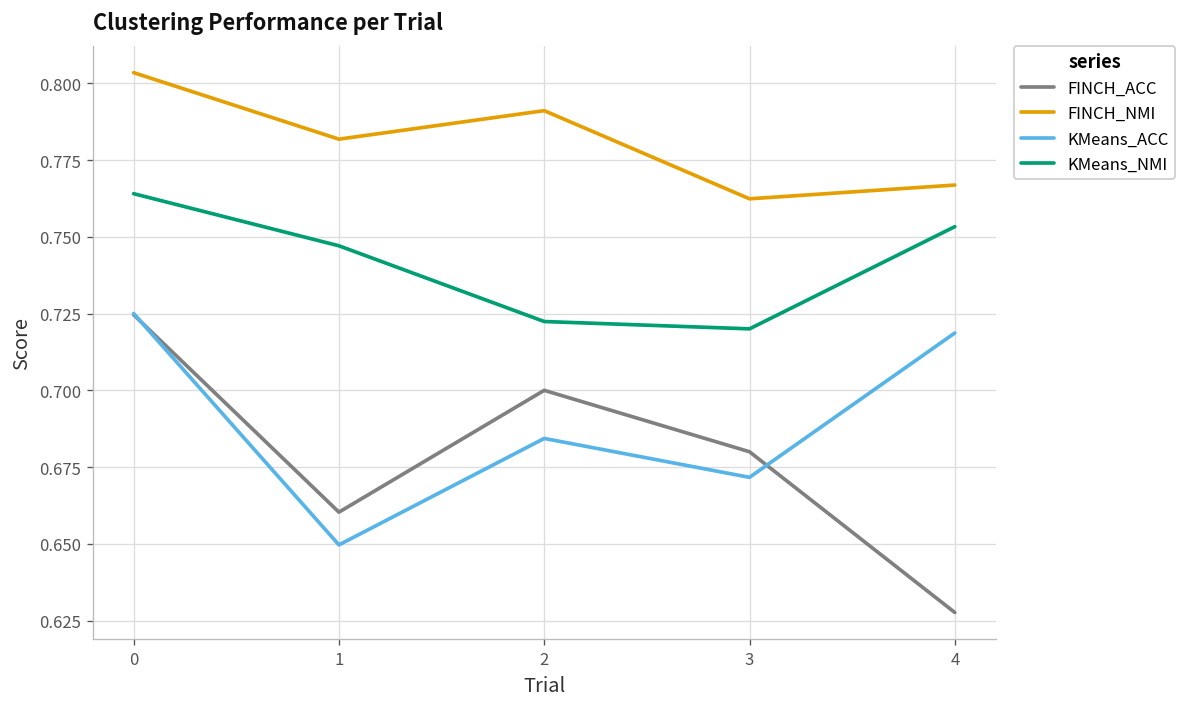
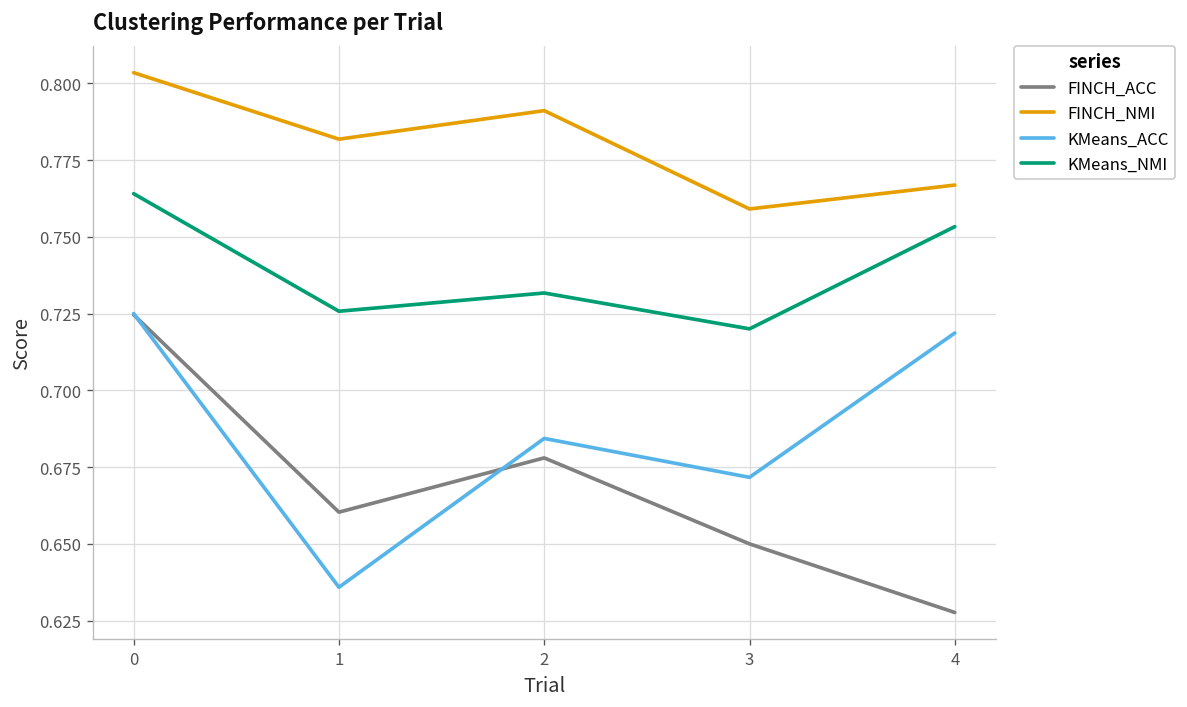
  {
    "FINCH_ACC": {
      "1": 0.660,
-     "2": 0.700,
-     "3": 0.68,
+     "2": 0.678,
+     "3": 0.65,
      "4": 0.628
    },
    "FINCH_NMI": {
      "0": 0.803,
      "1": 0.782,
      "2": 0.791,
-     "3": 0.762,
+     "3": 0.759,
      "4": 0.767
    },
    "KMeans_ACC": {
-     "1": 0.650,
+     "1": 0.636,
      "2": 0.684,
      "3": 0.672,
      "4": 0.719
    },
    "KMeans_NMI": {
      "0": 0.764,
-     "1": 0.747,
-     "2": 0.722,
+     "1": 0.726,
+     "2": 0.732,
      "3": 0.720,
      "4": 0.753
    }
  }
